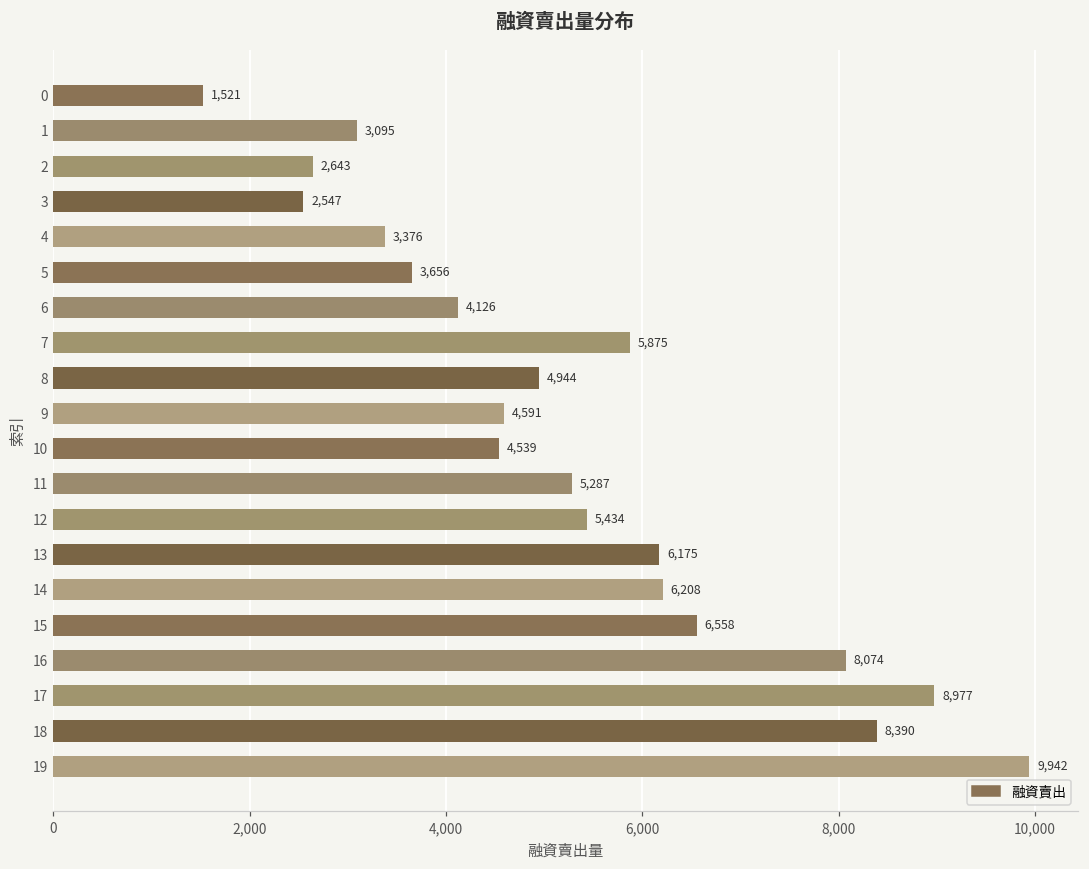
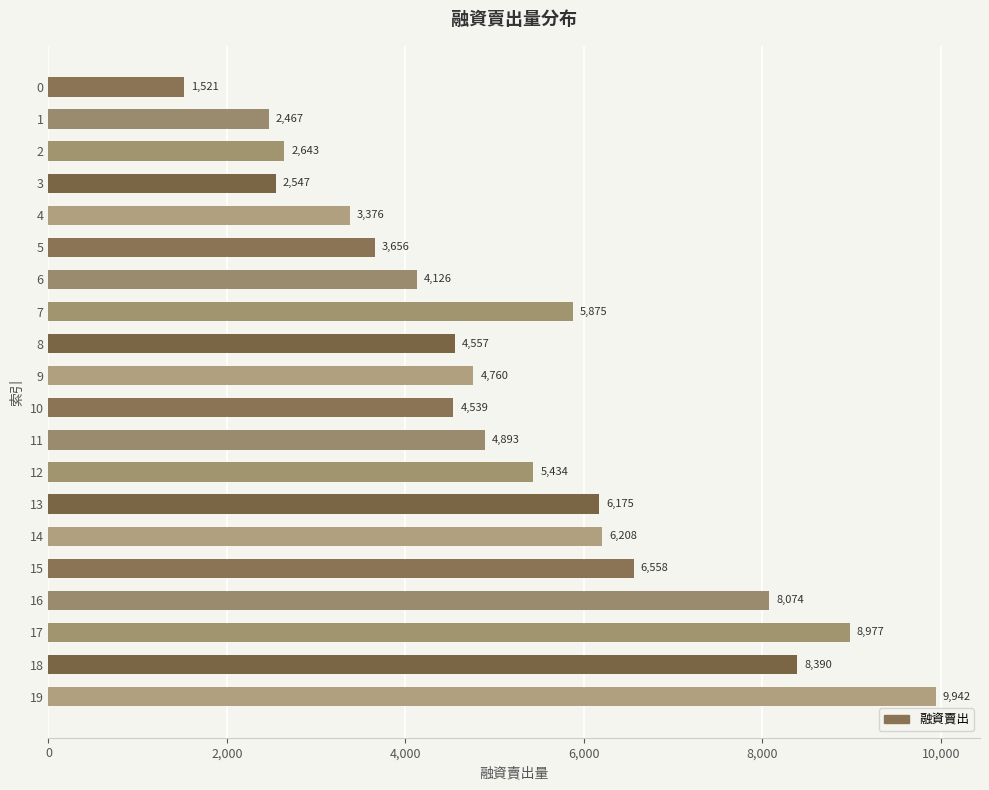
  {
    "0": "1,521",
-   "1": "3,095",
+   "1": "2,467",
    "2": "2,643",
    "3": "2,547",
    "4": "3,376",
    "5": "3,656",
    "6": "4,126",
    "7": "5,875",
-   "8": "4,944",
-   "9": "4,591",
+   "8": "4,557",
+   "9": "4,760",
    "10": "4,539",
-   "11": "5,287",
+   "11": "4,893",
    "12": "5,434",
    "13": "6,175",
    "14": "6,208",
    "15": "6,558",
    "16": "8,074",
    "17": "8,977",
    "18": "8,390",
    "19": "9,942"
  }
